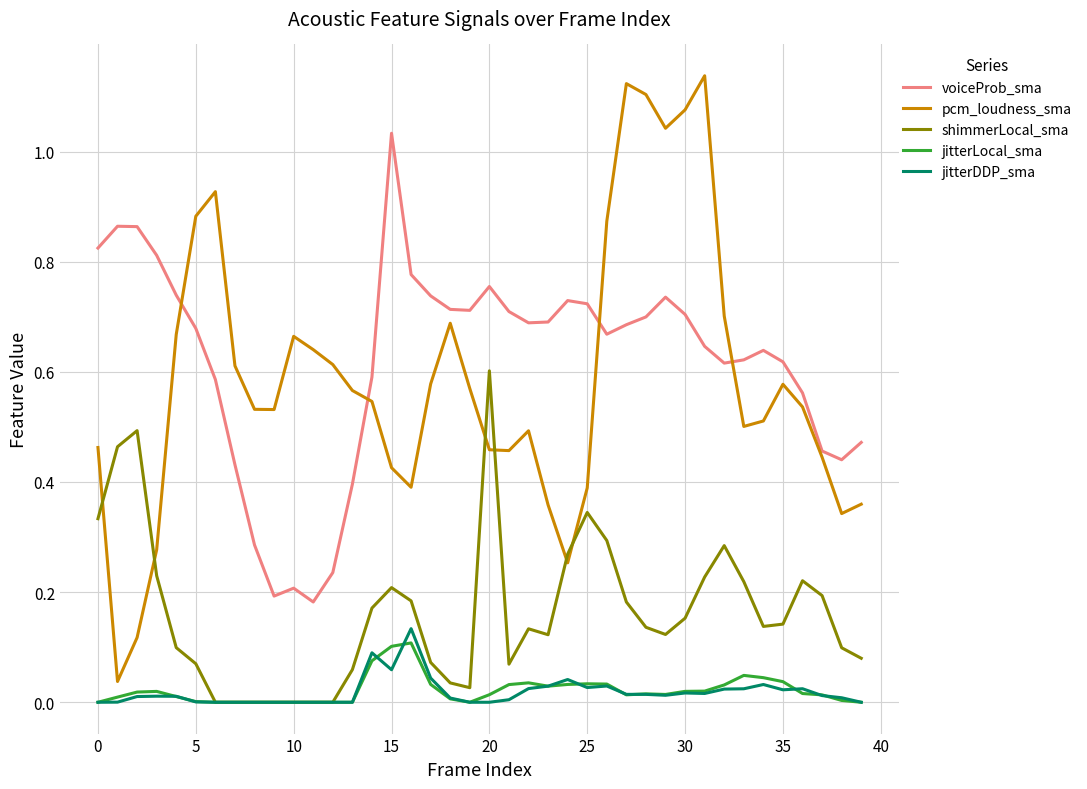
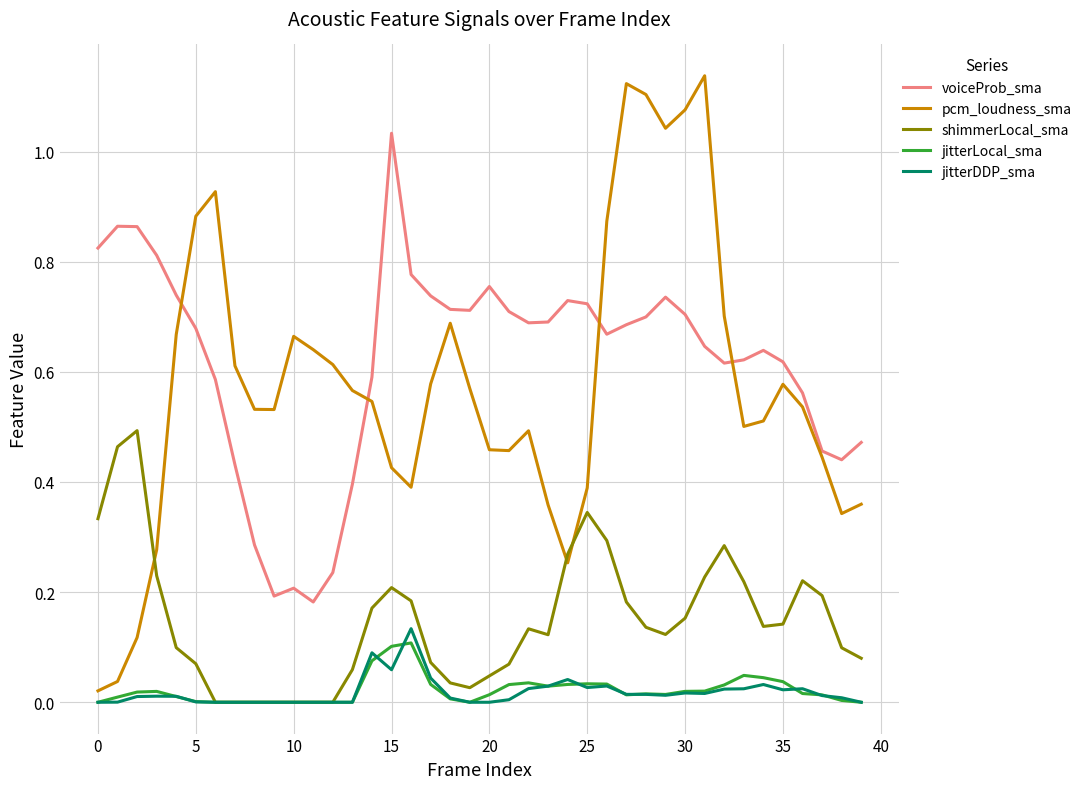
  {
    "voiceProb_sma": {
      "0": 0.82,
      "5": 0.68,
      "10": 0.21,
      "15": 1.03,
      "20": 0.75,
      "25": 0.72,
      "30": 0.70,
      "35": 0.62
    },
    "pcm_loudness_sma": {
-     "0": 0.46,
+     "0": 0.02,
      "5": 0.88,
      "10": 0.66,
      "15": 0.43,
      "20": 0.46,
      "25": 0.39,
      "30": 1.08,
      "35": 0.58
    },
    "shimmerLocal_sma": {
      "0": 0.33,
      "5": 0.07,
      "15": 0.21,
-     "20": 0.60,
+     "20": 0.05,
      "25": 0.34,
      "30": 0.15,
      "35": 0.14
    },
    "jitterLocal_sma": {
      "15": 0.10,
      "20": 0.01,
      "25": 0.03,
      "35": 0.04
    },
    "jitterDDP_sma": {
      "15": 0.06,
      "20": 0.00,
      "25": 0.03,
      "35": 0.02
    }
  }
